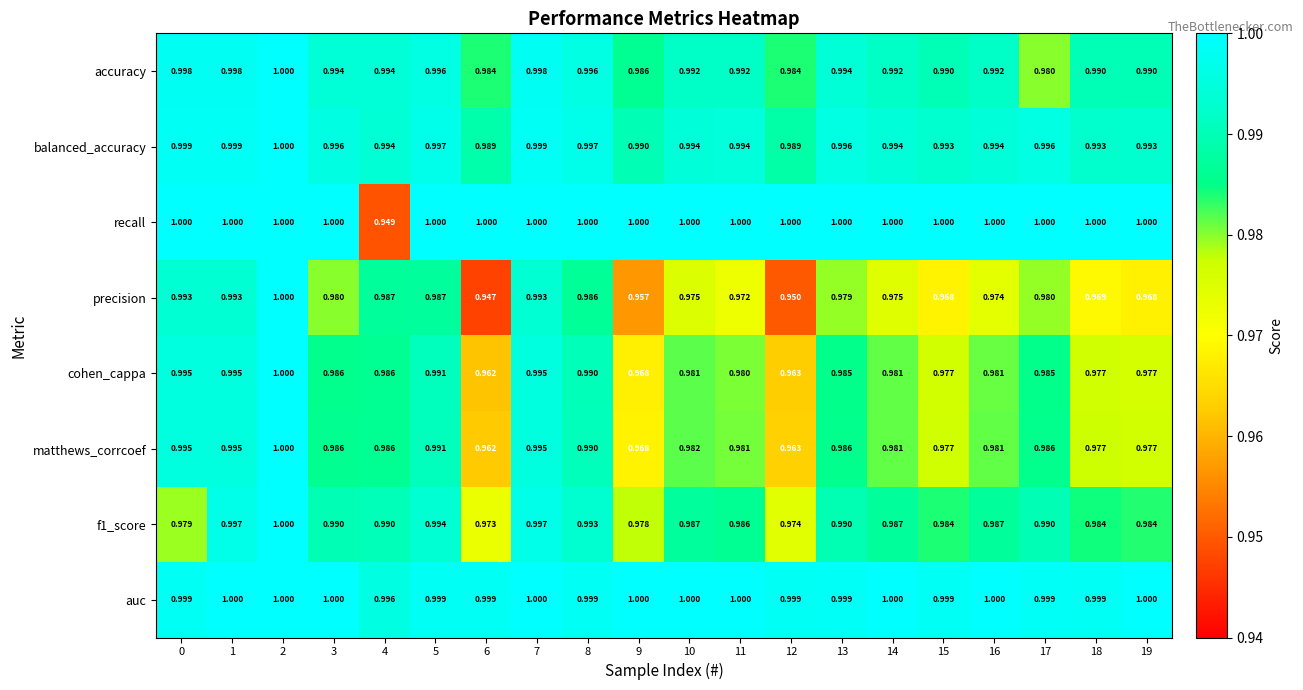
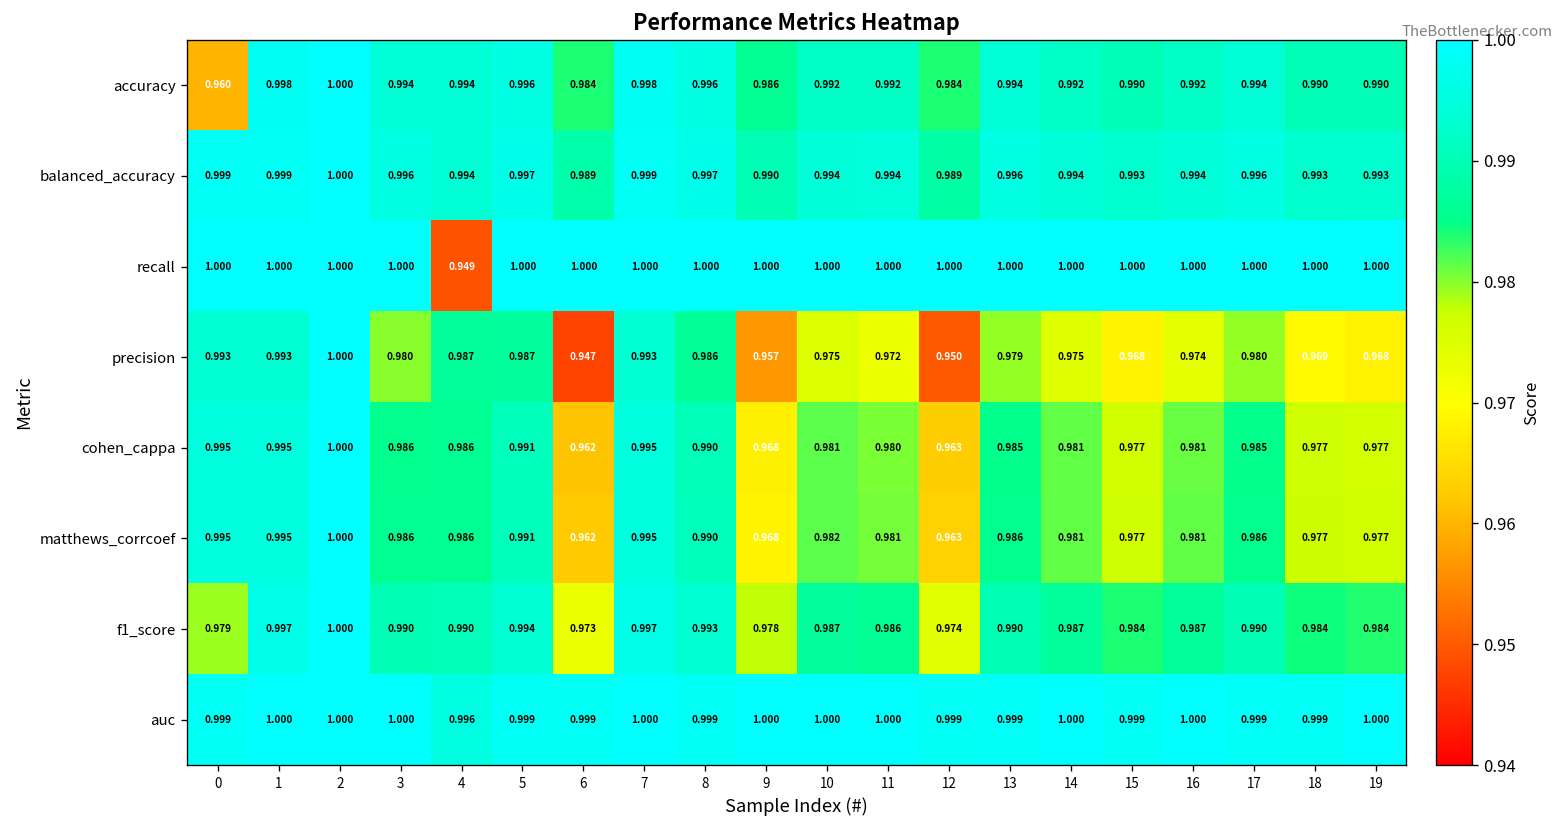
  {
    "accuracy": {
-     "0": 0.998,
+     "0": 0.960,
      "1": 0.998,
      "2": 1.000,
      "3": 0.994,
      "4": 0.994,
      "5": 0.996,
      "6": 0.984,
      "7": 0.998,
      "8": 0.996,
      "9": 0.986,
      "10": 0.992,
      "11": 0.992,
      "12": 0.984,
      "13": 0.994,
      "14": 0.992,
      "15": 0.990,
      "16": 0.992,
-     "17": 0.980,
+     "17": 0.994,
      "18": 0.990,
      "19": 0.990
    },
    "balanced_accuracy": {
      "0": 0.999,
      "1": 0.999,
      "2": 1.000,
      "3": 0.996,
      "4": 0.994,
      "5": 0.997,
      "6": 0.989,
      "7": 0.999,
      "8": 0.997,
      "9": 0.990,
      "10": 0.994,
      "11": 0.994,
      "12": 0.989,
      "13": 0.996,
      "14": 0.994,
      "15": 0.993,
      "16": 0.994,
      "17": 0.996,
      "18": 0.993,
      "19": 0.993
    },
    "recall": {
      "0": 1.000,
      "1": 1.000,
      "2": 1.000,
      "3": 1.000,
      "4": 0.949,
      "5": 1.000,
      "6": 1.000,
      "7": 1.000,
      "8": 1.000,
      "9": 1.000,
      "10": 1.000,
      "11": 1.000,
      "12": 1.000,
      "13": 1.000,
      "14": 1.000,
      "15": 1.000,
      "16": 1.000,
      "17": 1.000,
      "18": 1.000,
      "19": 1.000
    },
    "precision": {
      "0": 0.993,
      "1": 0.993,
      "2": 1.000,
      "3": 0.980,
      "4": 0.987,
      "5": 0.987,
      "6": 0.947,
      "7": 0.993,
      "8": 0.986,
      "9": 0.957,
      "10": 0.975,
      "11": 0.972,
      "12": 0.950,
      "13": 0.979,
      "14": 0.975,
      "15": 0.968,
      "16": 0.974,
      "17": 0.980,
      "18": 0.969,
      "19": 0.968
    },
    "cohen_cappa": {
      "0": 0.995,
      "1": 0.995,
      "2": 1.000,
      "3": 0.986,
      "4": 0.986,
      "5": 0.991,
      "6": 0.962,
      "7": 0.995,
      "8": 0.990,
      "9": 0.968,
      "10": 0.981,
      "11": 0.980,
      "12": 0.963,
      "13": 0.985,
      "14": 0.981,
      "15": 0.977,
      "16": 0.981,
      "17": 0.985,
      "18": 0.977,
      "19": 0.977
    },
    "matthews_corrcoef": {
      "0": 0.995,
      "1": 0.995,
      "2": 1.000,
      "3": 0.986,
      "4": 0.986,
      "5": 0.991,
      "6": 0.962,
      "7": 0.995,
      "8": 0.990,
      "9": 0.968,
      "10": 0.982,
      "11": 0.981,
      "12": 0.963,
      "13": 0.986,
      "14": 0.981,
      "15": 0.977,
      "16": 0.981,
      "17": 0.986,
      "18": 0.977,
      "19": 0.977
    },
    "f1_score": {
      "0": 0.979,
      "1": 0.997,
      "2": 1.000,
      "3": 0.990,
      "4": 0.990,
      "5": 0.994,
      "6": 0.973,
      "7": 0.997,
      "8": 0.993,
      "9": 0.978,
      "10": 0.987,
      "11": 0.986,
      "12": 0.974,
      "13": 0.990,
      "14": 0.987,
      "15": 0.984,
      "16": 0.987,
      "17": 0.990,
      "18": 0.984,
      "19": 0.984
    },
    "auc": {
      "0": 0.999,
      "1": 1.000,
      "2": 1.000,
      "3": 1.000,
      "4": 0.996,
      "5": 0.999,
      "6": 0.999,
      "7": 1.000,
      "8": 0.999,
      "9": 1.000,
      "10": 1.000,
      "11": 1.000,
      "12": 0.999,
      "13": 0.999,
      "14": 1.000,
      "15": 0.999,
      "16": 1.000,
      "17": 0.999,
      "18": 0.999,
      "19": 1.000
    }
  }
